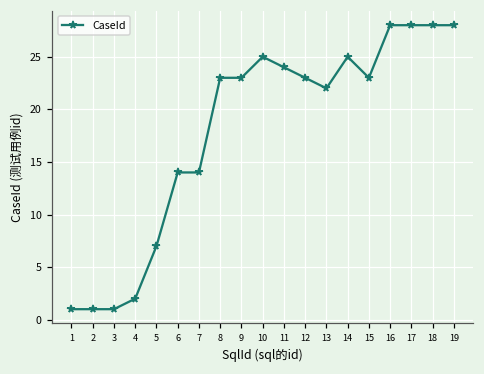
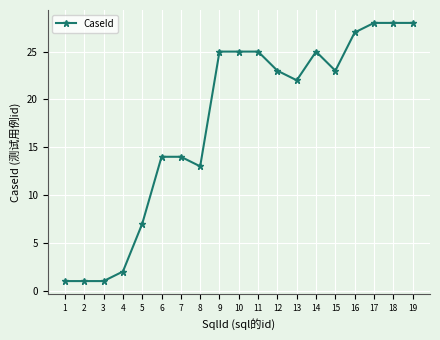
  {
    "1": 1,
    "2": 1,
    "3": 1,
    "4": 2,
    "5": 7,
    "6": 14,
    "7": 14,
-   "8": 23,
-   "9": 23,
+   "8": 13,
+   "9": 25,
    "10": 25,
-   "11": 24,
+   "11": 25,
    "12": 23,
    "13": 22,
    "14": 25,
    "15": 23,
-   "16": 28,
+   "16": 27,
    "17": 28,
    "18": 28,
    "19": 28
  }
